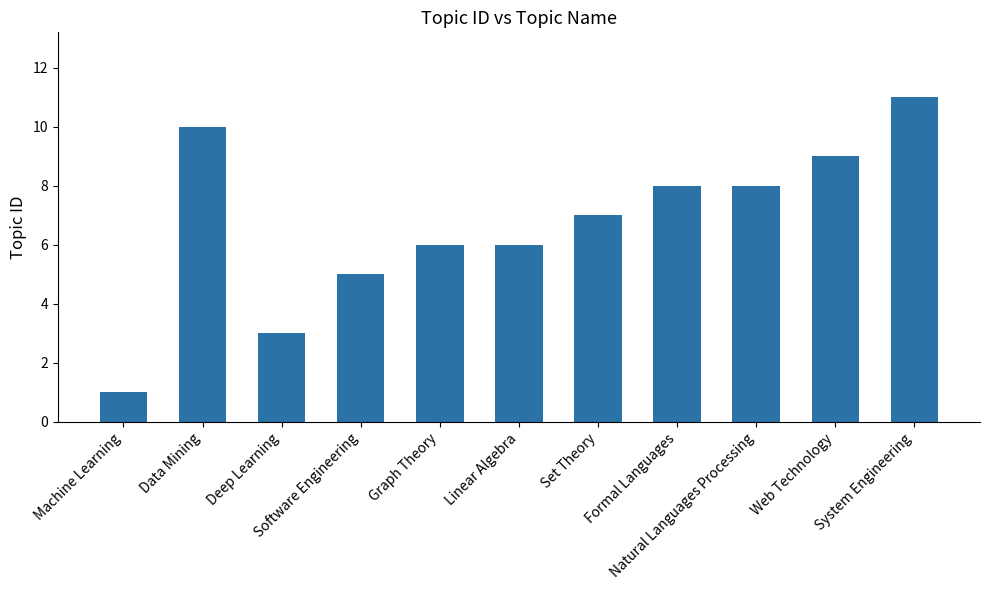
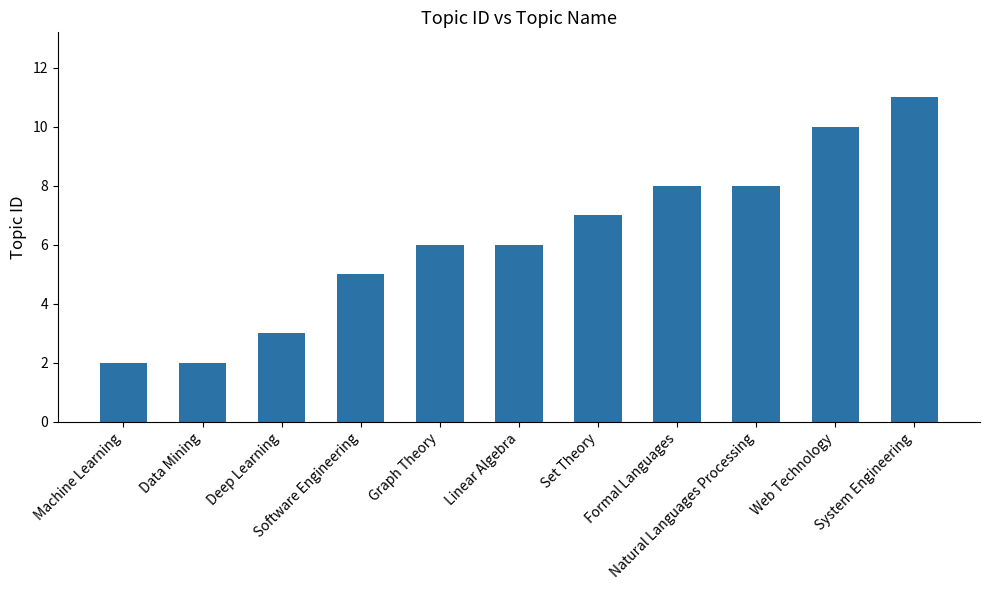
  {
-   "Machine Learning": 1,
-   "Data Mining": 10,
+   "Machine Learning": 2,
+   "Data Mining": 2,
    "Deep Learning": 3,
    "Software Engineering": 5,
    "Graph Theory": 6,
    "Linear Algebra": 6,
    "Set Theory": 7,
    "Formal Languages": 8,
    "Natural Languages Processing": 8,
-   "Web Technology": 9,
+   "Web Technology": 10,
    "System Engineering": 11
  }
